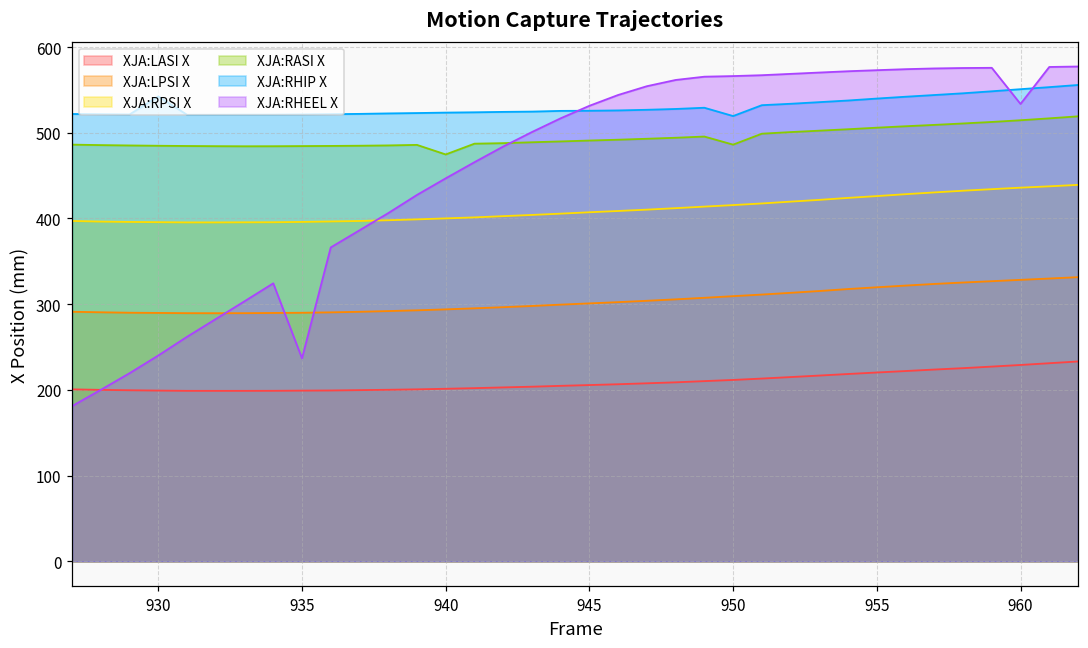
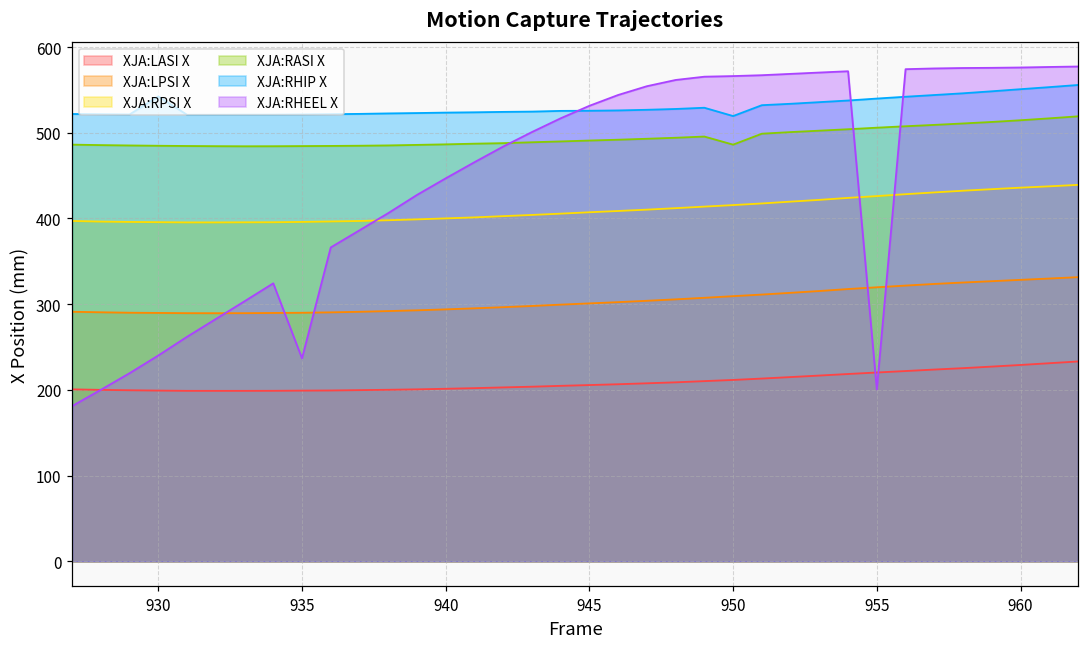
  {
    "XJA:RASI X": {
      "930": 480,
      "935": 480,
-     "940": 470,
+     "940": 490,
      "945": 490,
      "950": 490,
      "955": 510,
      "960": 510
    },
    "XJA:RHIP X": {
      "940": 520,
      "945": 530,
      "950": 520,
      "955": 540,
      "960": 550
    },
    "XJA:RHEEL X": {
      "930": 240,
      "935": 240,
      "940": 450,
      "945": 530,
      "950": 570,
-     "955": 570,
-     "960": 530
+     "955": 200,
+     "960": 580
    }
  }
